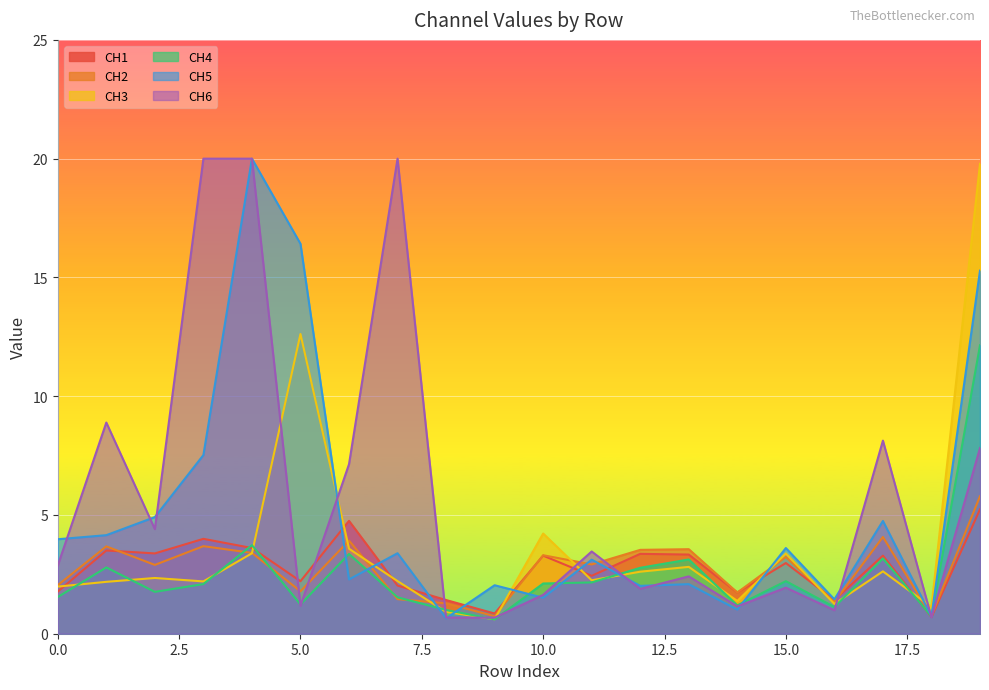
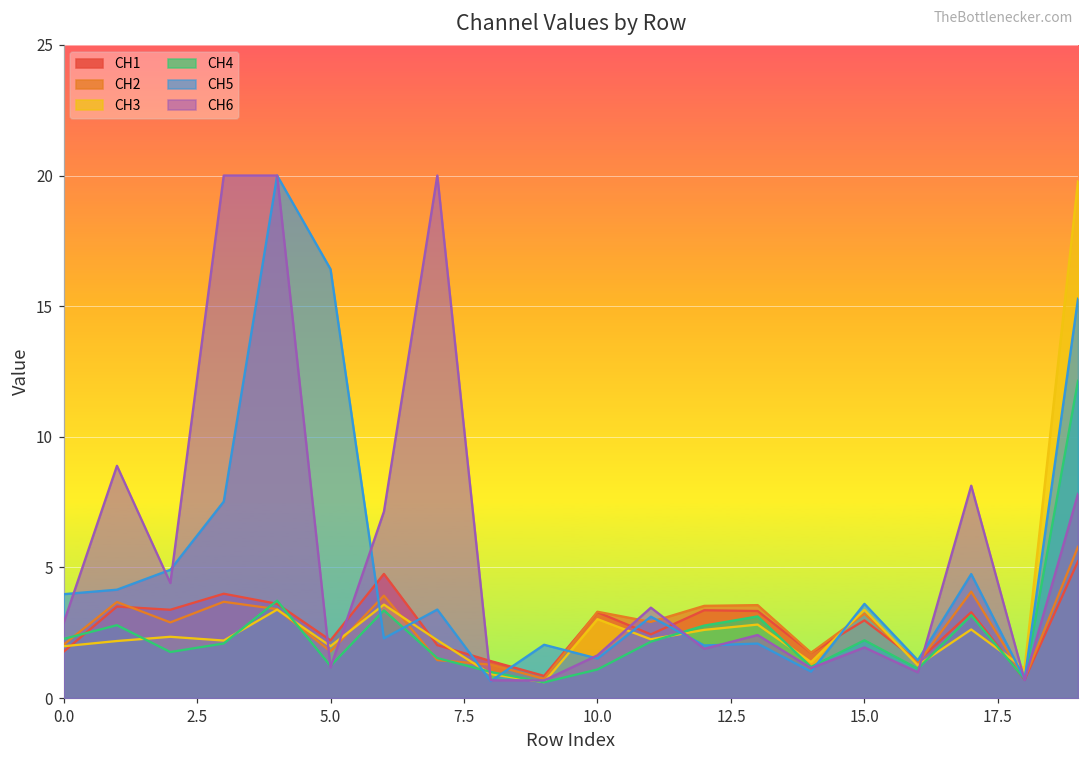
  {
    "CH3": {
-     "5.0": 12.6,
-     "10.0": 4.2,
+     "5.0": 2.0,
+     "10.0": 3.0,
      "15.0": 3.4
    },
    "CH4": {
-     "0.0": 1.5,
-     "10.0": 2.1,
+     "0.0": 2.3,
+     "10.0": 1.1,
      "15.0": 2.2
    },
    "CH5": {
      "0.0": 4.0,
      "5.0": 16.4,
      "10.0": 1.5,
      "15.0": 3.6
    },
    "CH6": {
      "0.0": 2.9,
      "10.0": 1.6,
      "15.0": 1.9
    }
  }
